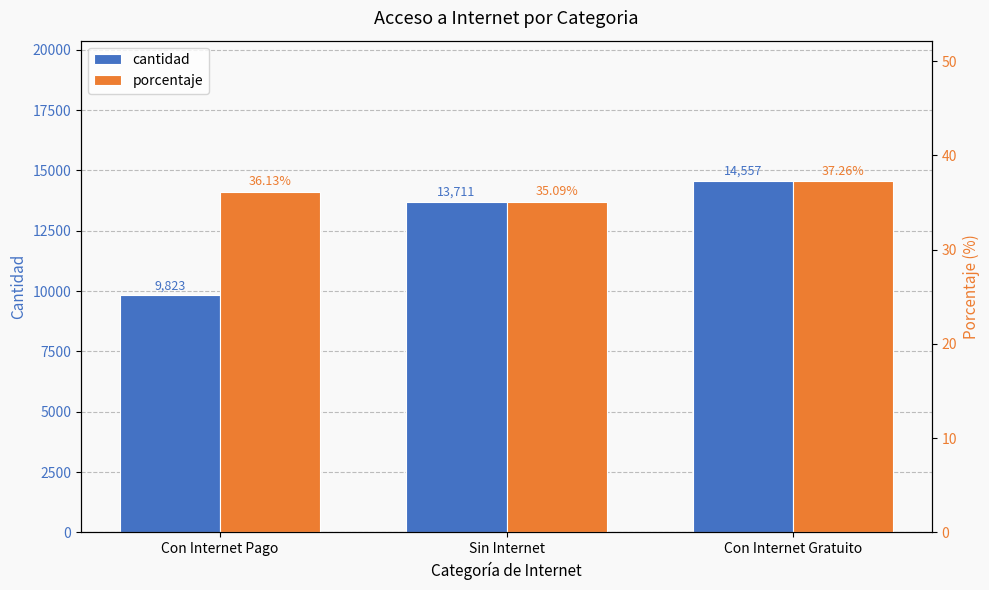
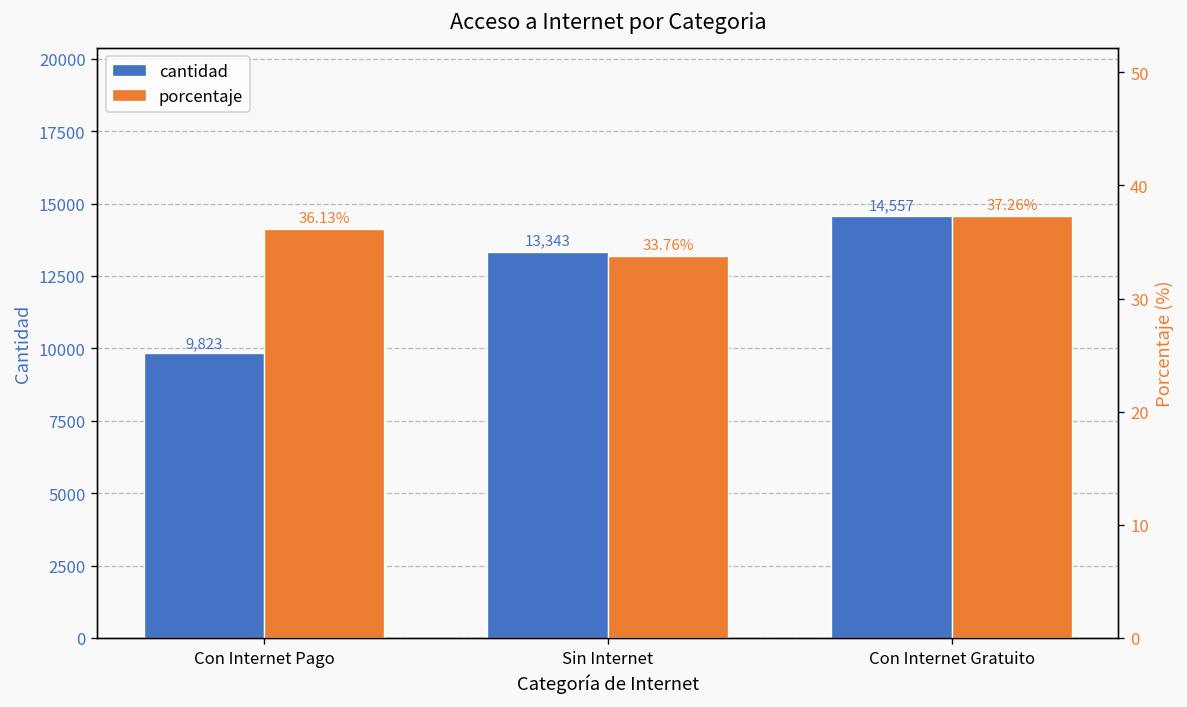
  {
    "cantidad": {
      "Con Internet Pago": "9,823",
-     "Sin Internet": "13,711",
+     "Sin Internet": "13,343",
      "Con Internet Gratuito": "14,557"
    },
    "porcentaje": {
      "Con Internet Pago": "36.13%",
-     "Sin Internet": "35.09%",
+     "Sin Internet": "33.76%",
      "Con Internet Gratuito": "37.26%"
    }
  }
